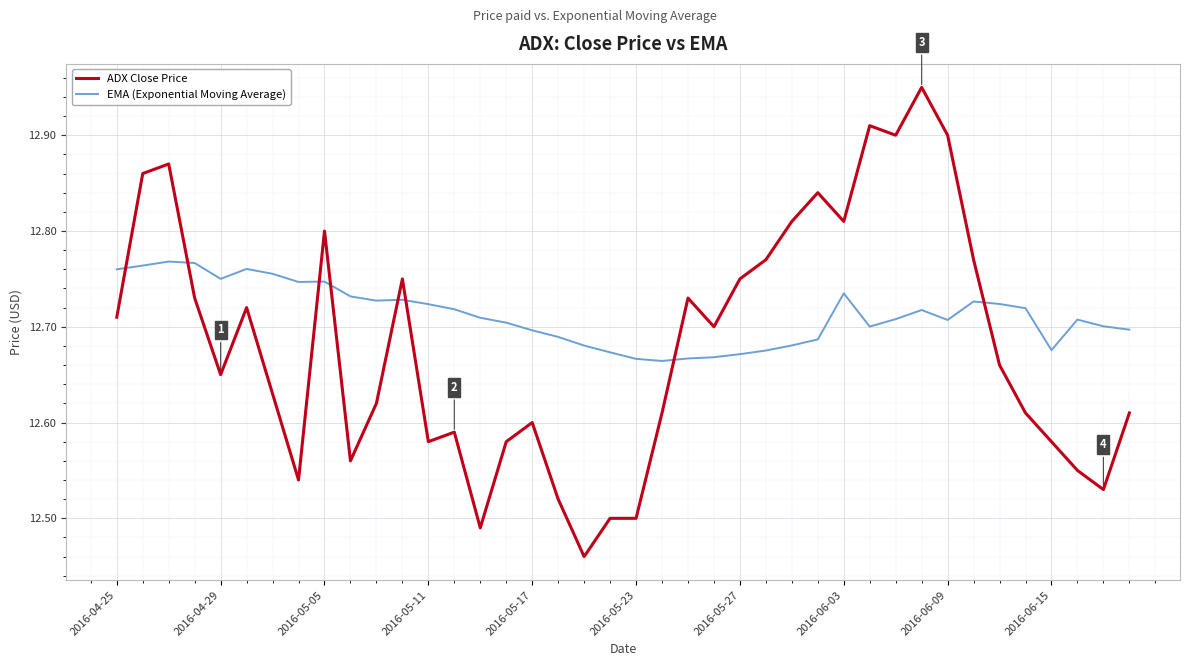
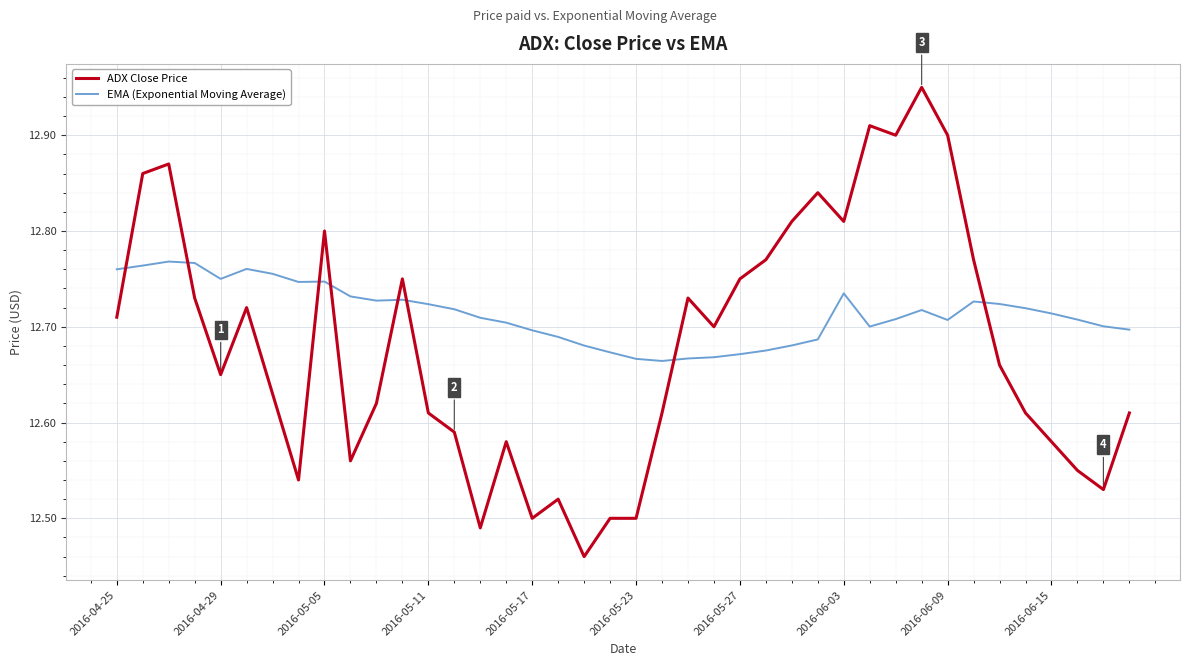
  {
    "ADX Close Price": {
      "2016-04-25": 12.71,
      "2016-05-05": 12.80,
-     "2016-05-11": 12.58,
-     "2016-05-17": 12.6,
+     "2016-05-11": 12.61,
+     "2016-05-17": 12.5,
      "2016-05-23": 12.50,
      "2016-05-27": 12.75,
      "2016-06-03": 12.81,
      "2016-06-09": 12.90,
      "2016-06-15": 12.58
    },
    "EMA (Exponential Moving Average)": {
      "2016-04-25": 12.76,
      "2016-04-29": 12.75,
      "2016-05-05": 12.75,
      "2016-05-11": 12.72,
      "2016-05-17": 12.70,
      "2016-05-23": 12.67,
      "2016-05-27": 12.67,
      "2016-06-03": 12.73,
      "2016-06-09": 12.71,
-     "2016-06-15": 12.68
+     "2016-06-15": 12.71
    }
  }
